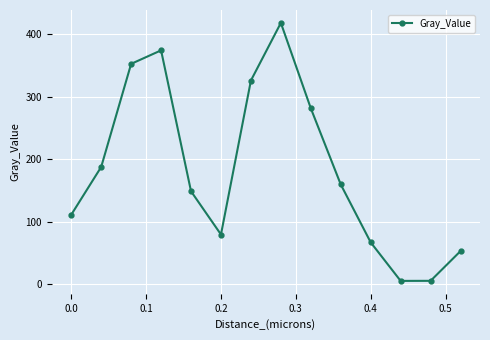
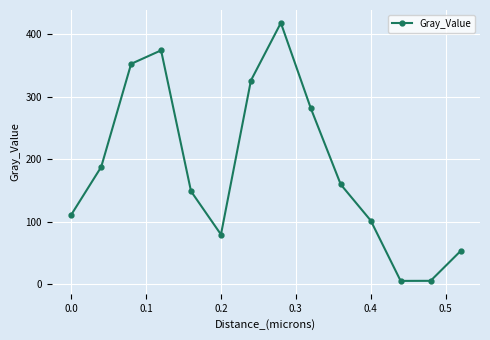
  {
    "0.0": 110,
    "0.2": 80,
-   "0.4": 70
+   "0.4": 100
  }
